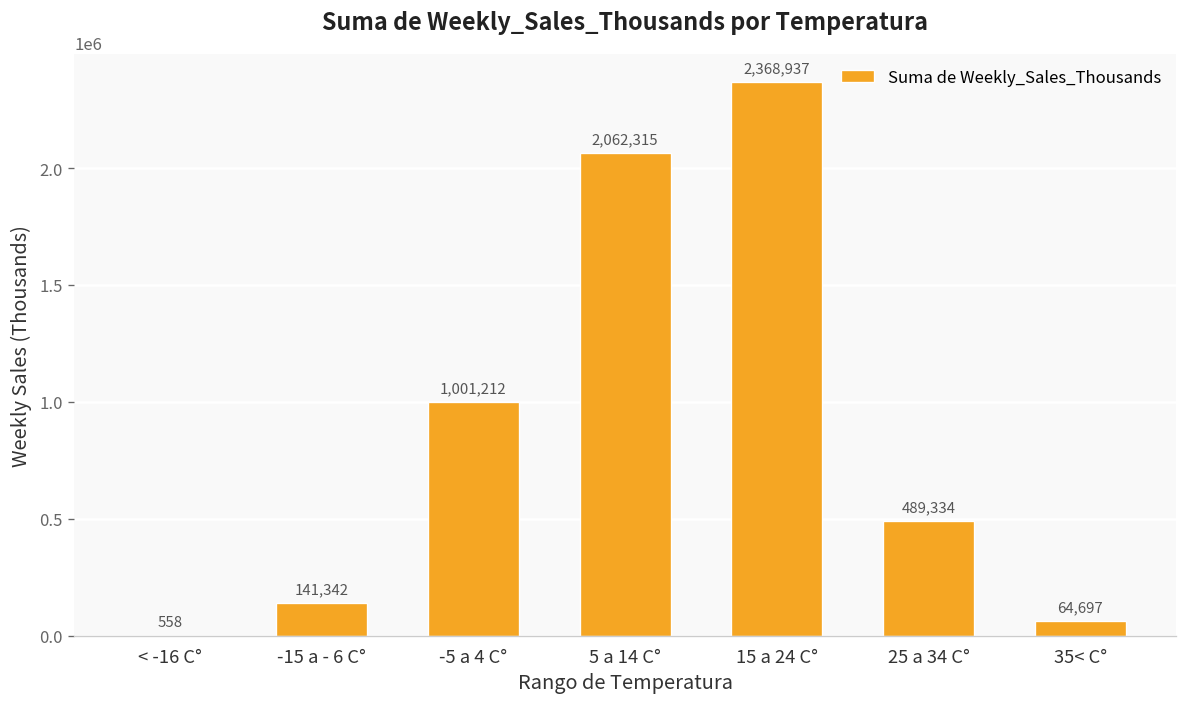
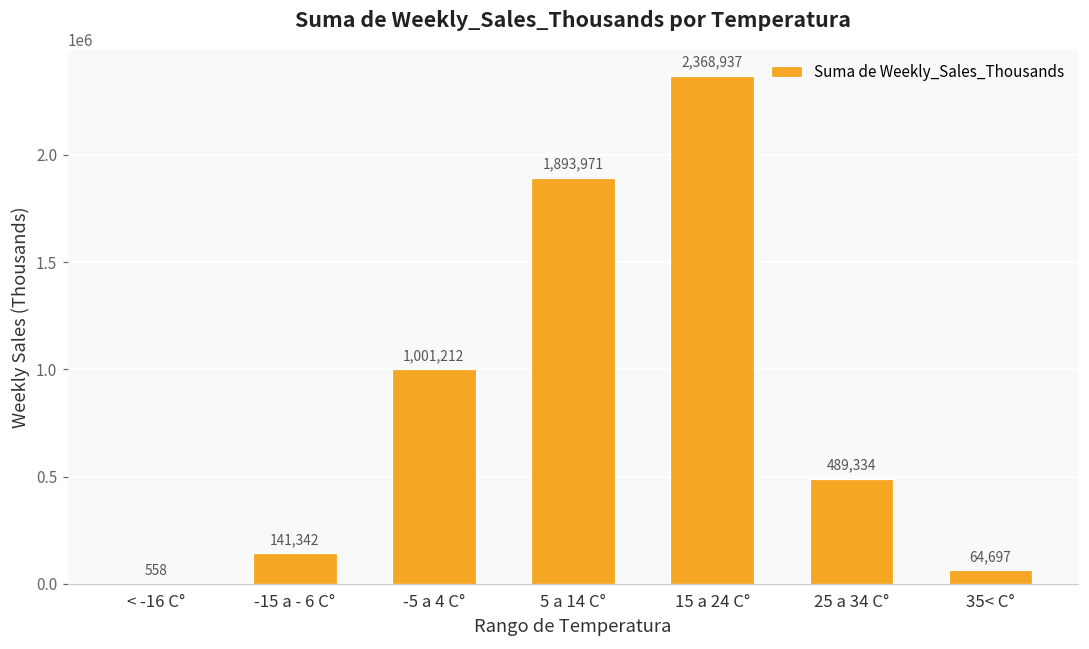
  {
    "< -16 C°": "558",
    "-15 a - 6 C°": "141,342",
    "-5 a 4 C°": "1,001,212",
-   "5 a 14 C°": "2,062,315",
+   "5 a 14 C°": "1,893,971",
    "15 a 24 C°": "2,368,937",
    "25 a 34 C°": "489,334",
    "35< C°": "64,697"
  }
